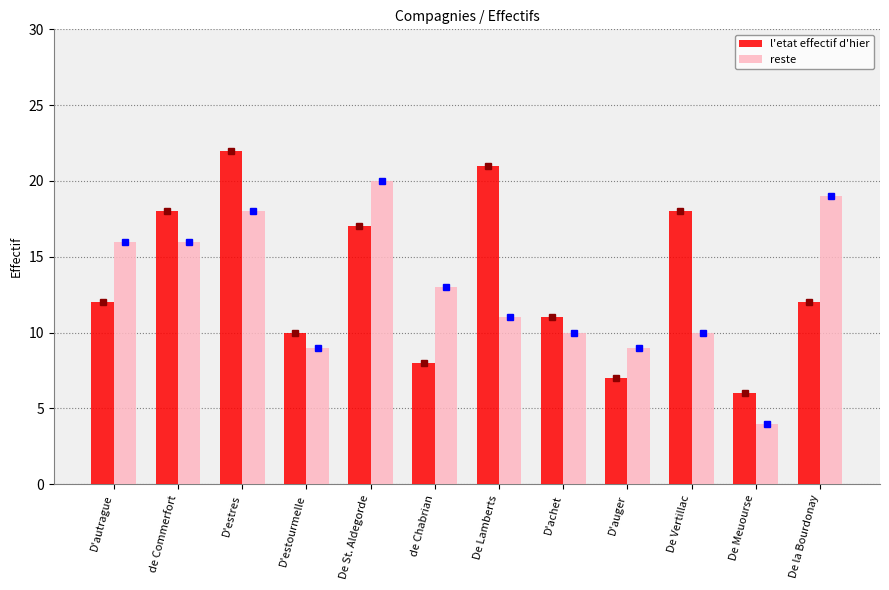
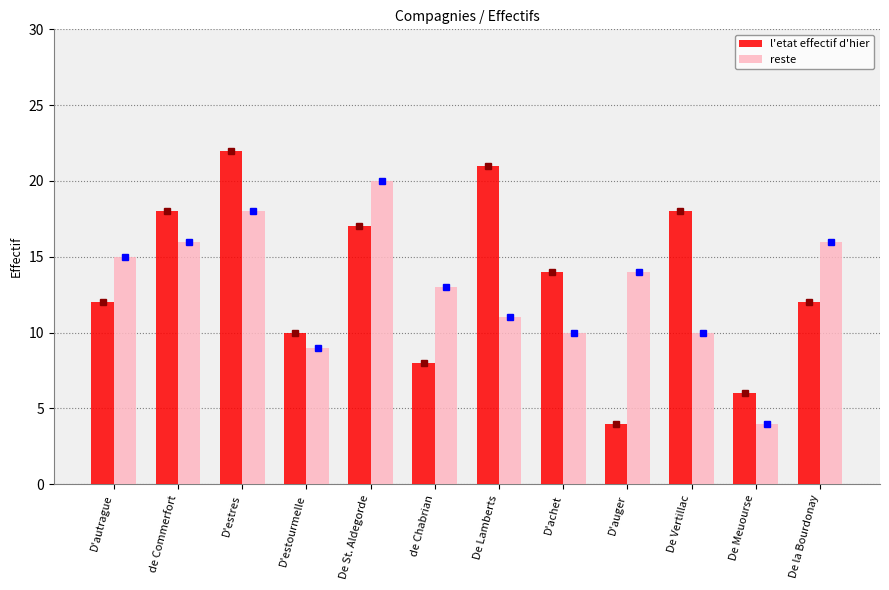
  {
    "l'etat effectif d'hier": {
      "D'autrague": 12,
      "de Commerfort": 18,
      "D'estres": 22,
      "D'estourmelle": 10,
      "De St. Aldegorde": 17,
      "de Chabrian": 8,
      "De Lamberts": 21,
-     "D'achet": 11,
-     "D'auger": 7,
+     "D'achet": 14,
+     "D'auger": 4,
      "De Vertillac": 18,
      "De Meuourse": 6,
      "De la Bourdonay": 12
    },
    "reste": {
-     "D'autrague": 16,
+     "D'autrague": 15,
      "de Commerfort": 16,
      "D'estres": 18,
      "D'estourmelle": 9,
      "De St. Aldegorde": 20,
      "de Chabrian": 13,
      "De Lamberts": 11,
      "D'achet": 10,
-     "D'auger": 9,
+     "D'auger": 14,
      "De Vertillac": 10,
      "De Meuourse": 4,
-     "De la Bourdonay": 19
+     "De la Bourdonay": 16
    }
  }
